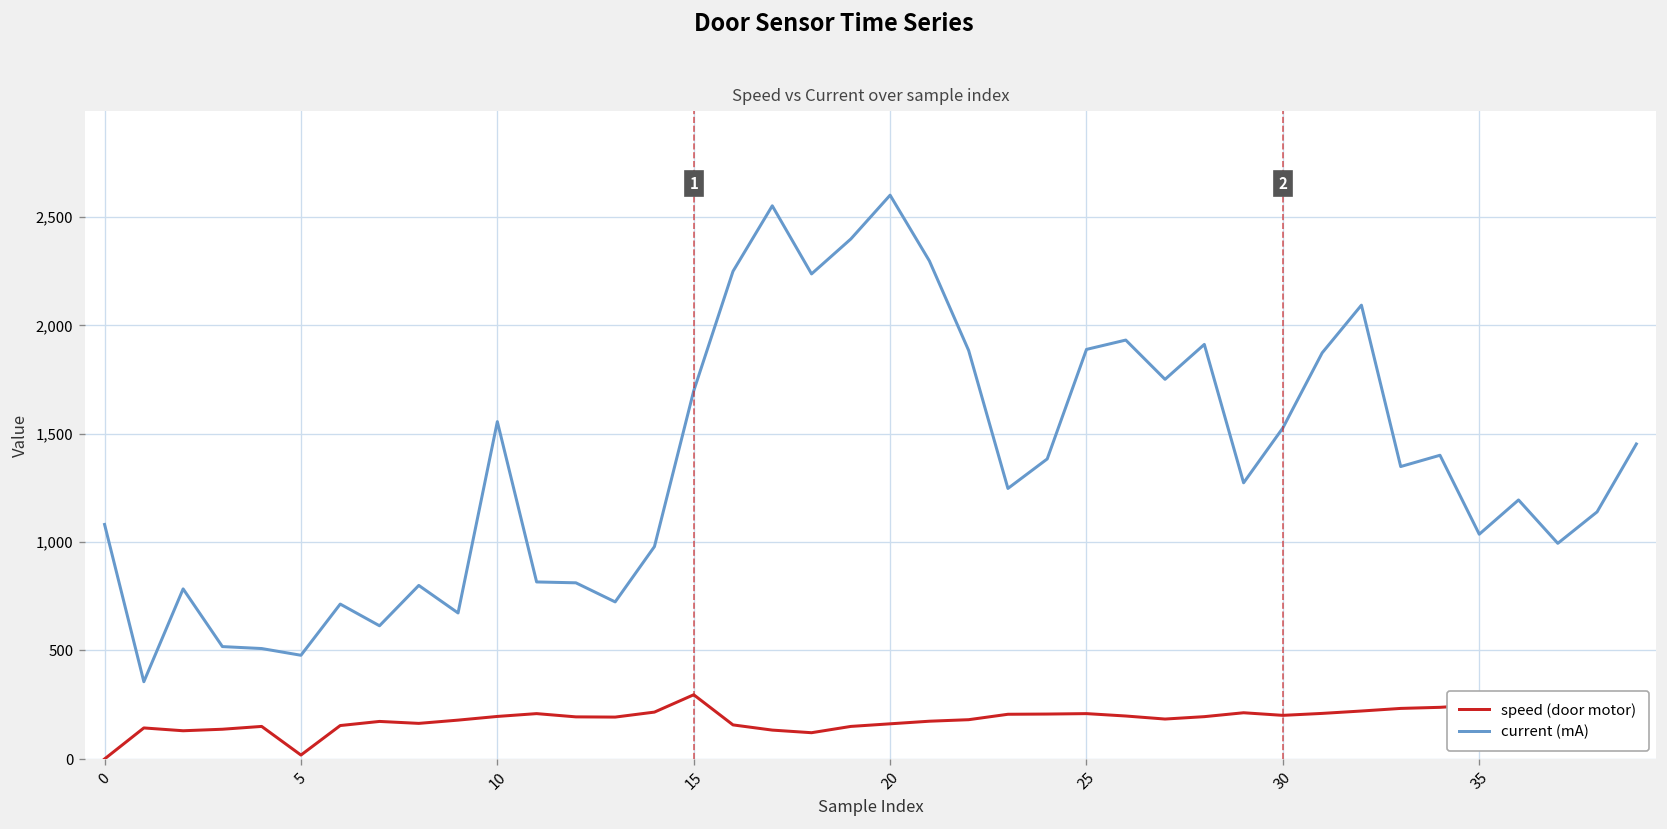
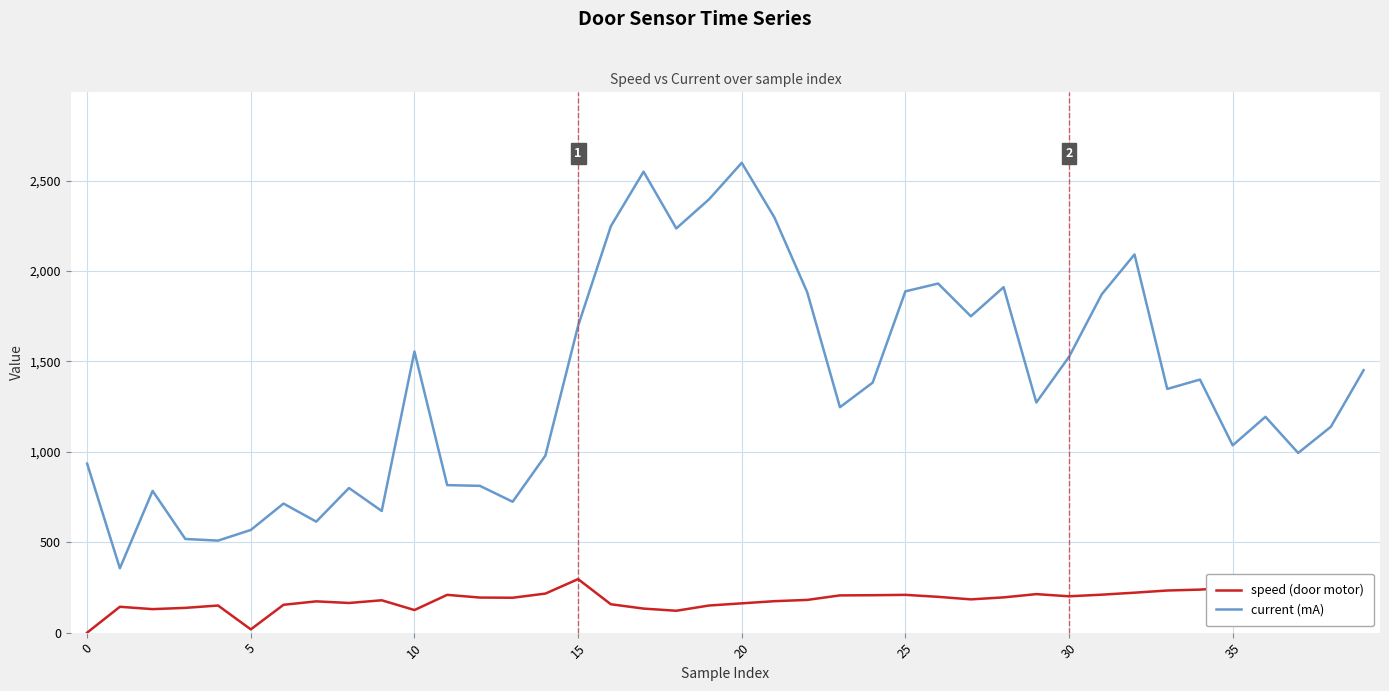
  {
    "speed (door motor)": {
      "0": "0",
      "5": "20",
-     "10": "200",
+     "10": "130",
      "15": "300",
      "20": "160",
      "25": "210",
      "30": "200"
    },
    "current (mA)": {
-     "0": "1,080",
-     "5": "480",
+     "0": "940",
+     "5": "570",
      "10": "1,560",
      "15": "1,700",
      "20": "2,600",
      "25": "1,890",
      "30": "1,530",
      "35": "1,040"
    }
  }
